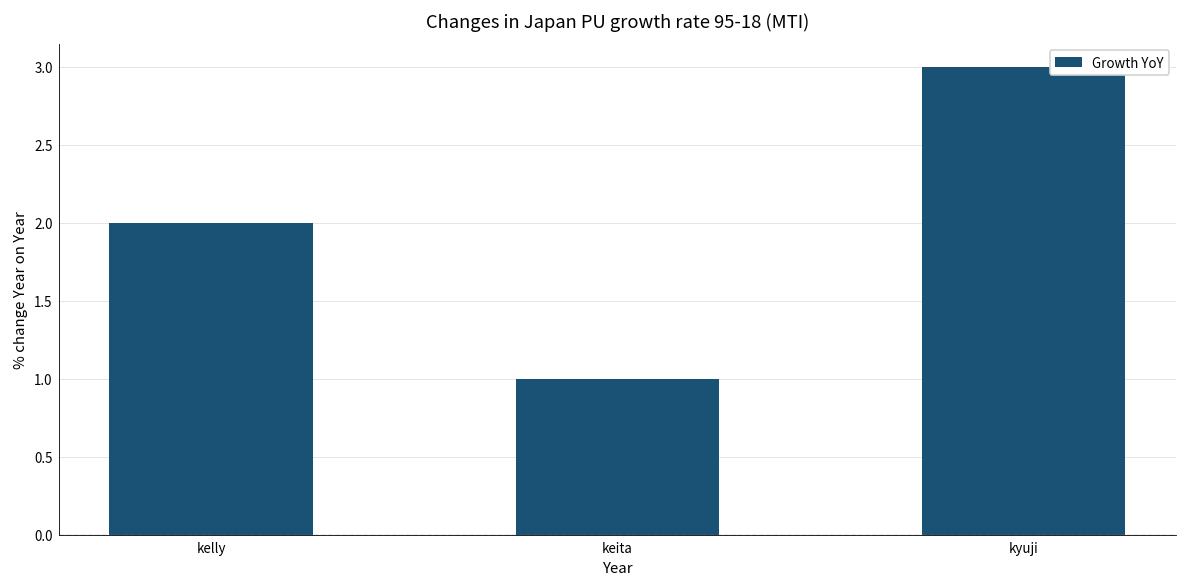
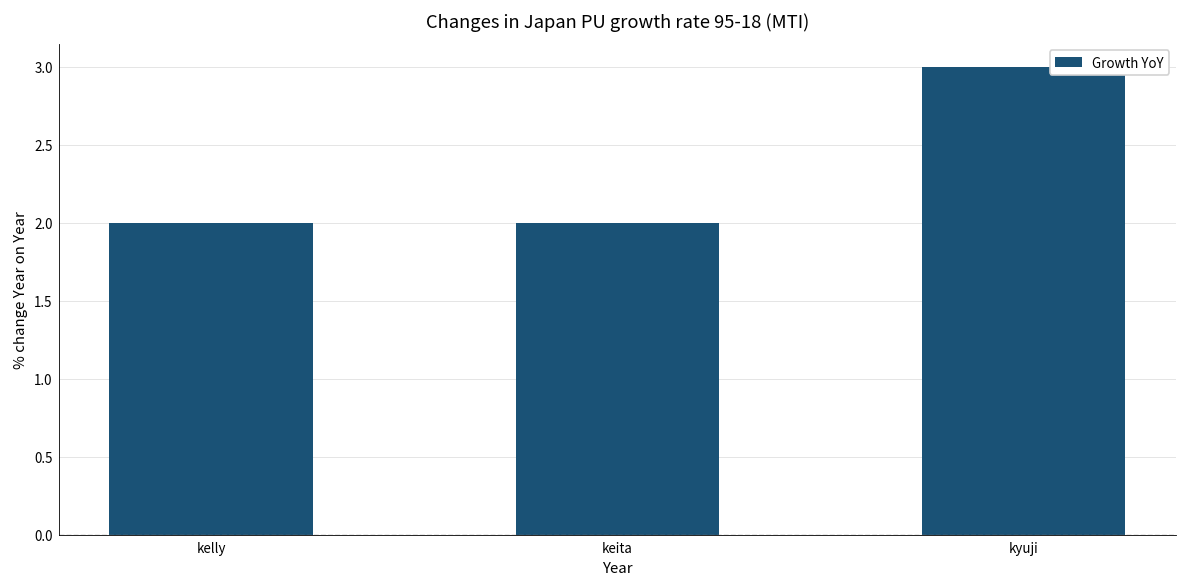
  {
    "kelly": 2,
-   "keita": 1,
+   "keita": 2,
    "kyuji": 3
  }
